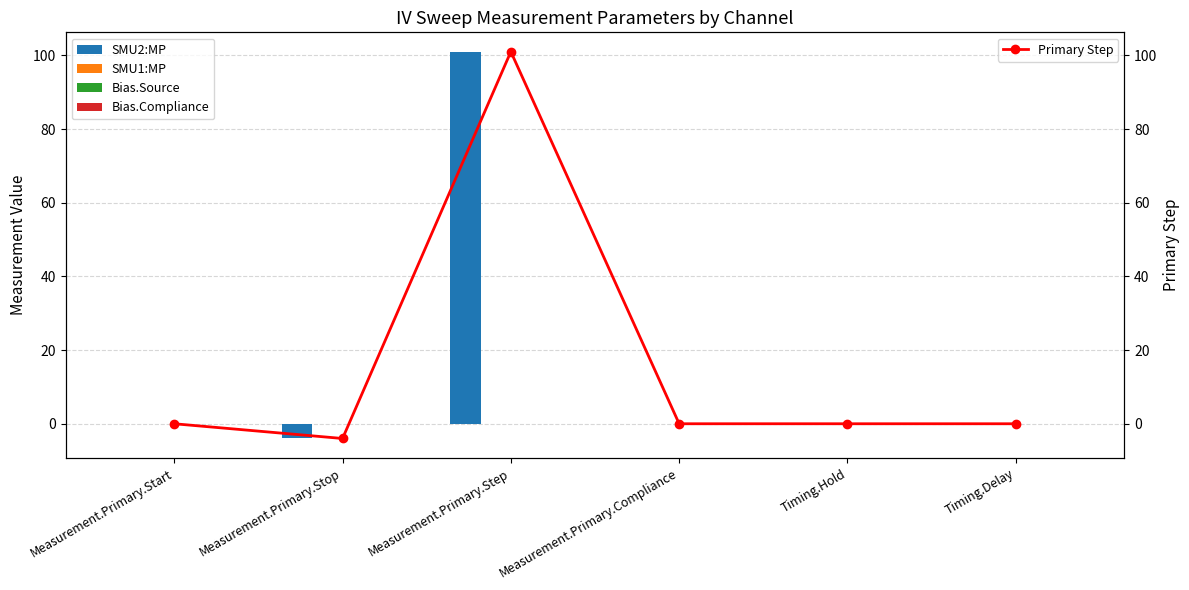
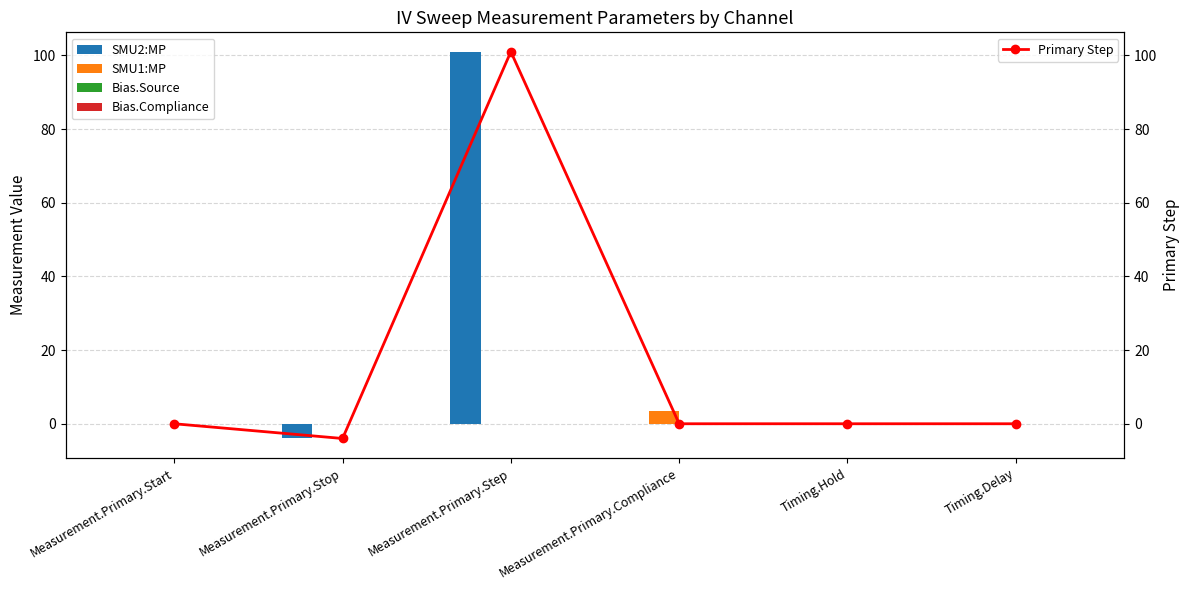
  {
    "SMU2:MP": {
      "Measurement.Primary.Start": 0,
      "Measurement.Primary.Stop": -4,
      "Measurement.Primary.Step": 101,
      "Timing.Hold": 0,
      "Timing.Delay": 0
    },
    "SMU1:MP": {
      "Measurement.Primary.Start": 0,
      "Measurement.Primary.Stop": 0,
      "Measurement.Primary.Step": 0,
-     "Measurement.Primary.Compliance": 0,
+     "Measurement.Primary.Compliance": 3,
      "Timing.Hold": 0,
      "Timing.Delay": 0
    },
    "Bias.Source": {
      "Measurement.Primary.Start": 0,
      "Measurement.Primary.Stop": 0,
      "Measurement.Primary.Step": 0,
      "Measurement.Primary.Compliance": 0,
      "Timing.Hold": 0,
      "Timing.Delay": 0
    },
    "Primary Step": {
      "Measurement.Primary.Start": 0,
      "Measurement.Primary.Stop": -4,
      "Measurement.Primary.Step": 101,
      "Measurement.Primary.Compliance": 0,
      "Timing.Hold": 0,
      "Timing.Delay": 0
    }
  }
